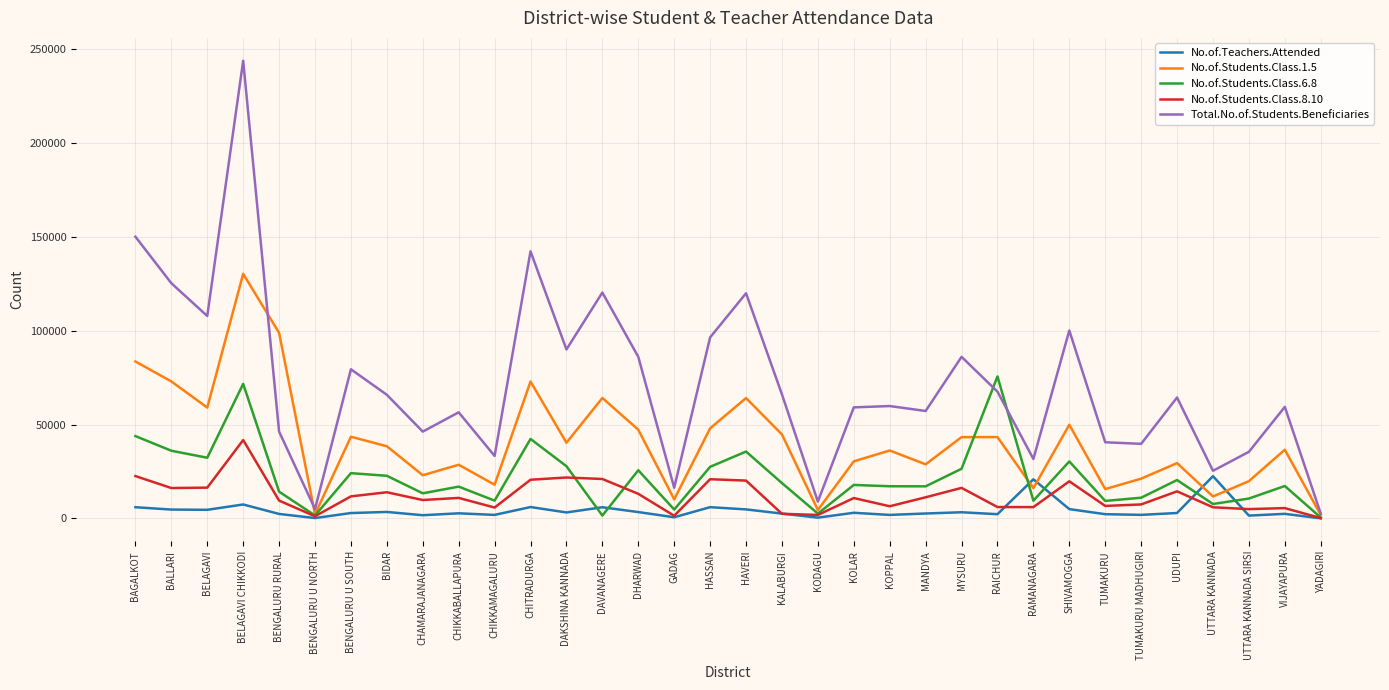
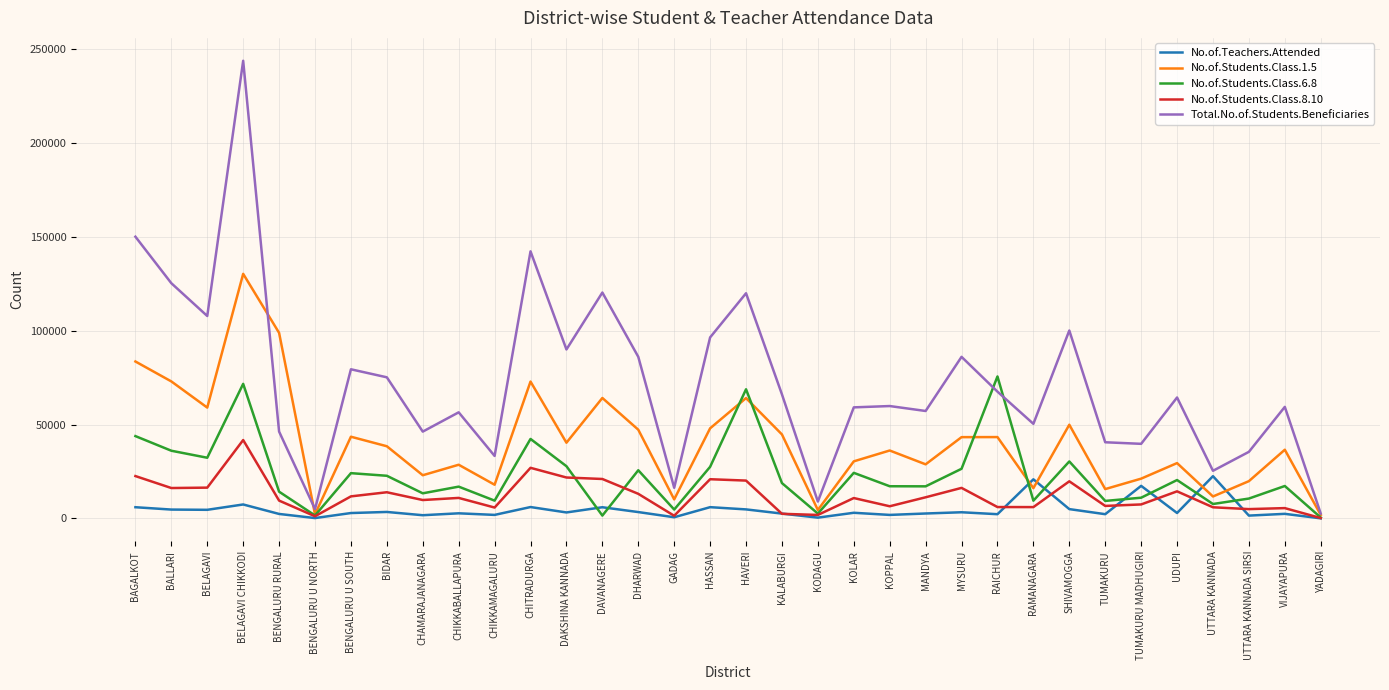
  {
    "No.of.Teachers.Attended": {
      "BAGALKOT": 6000,
      "BALLARI": 5000,
      "BELAGAVI": 5000,
      "BELAGAVI CHIKKODI": 7000,
      "BENGALURU RURAL": 2000,
      "BENGALURU U SOUTH": 3000,
      "BIDAR": 3000,
      "CHAMARAJANAGARA": 2000,
      "CHIKKABALLAPURA": 3000,
      "CHIKKAMAGALURU": 2000,
      "CHITRADURGA": 6000,
      "DAKSHINA KANNADA": 3000,
      "DAVANAGERE": 6000,
      "DHARWAD": 3000,
      "HASSAN": 6000,
      "HAVERI": 5000,
      "KODAGU": 0,
      "KOLAR": 3000,
      "KOPPAL": 2000,
      "MANDYA": 3000,
      "MYSURU": 3000,
      "RAICHUR": 2000,
      "RAMANAGARA": 21000,
      "SHIVAMOGGA": 5000,
      "TUMAKURU": 2000,
-     "TUMAKURU MADHUGIRI": 2000,
+     "TUMAKURU MADHUGIRI": 17000,
      "UDUPI": 3000,
      "UTTARA KANNADA": 23000,
      "UTTARA KANNADA SIRSI": 2000,
      "VIJAYAPURA": 2000
    },
    "No.of.Students.Class.1.5": {
      "BAGALKOT": 84000,
      "BALLARI": 73000,
      "BELAGAVI": 59000,
      "BELAGAVI CHIKKODI": 130000,
      "BENGALURU RURAL": 99000,
      "BENGALURU U SOUTH": 44000,
      "BIDAR": 38000,
      "CHAMARAJANAGARA": 23000,
      "CHIKKABALLAPURA": 29000,
      "CHIKKAMAGALURU": 18000,
      "CHITRADURGA": 73000,
      "DAKSHINA KANNADA": 40000,
      "DAVANAGERE": 64000,
      "DHARWAD": 47000,
      "GADAG": 10000,
      "HASSAN": 48000,
      "HAVERI": 64000,
      "KALABURGI": 45000,
      "KODAGU": 5000,
      "KOLAR": 30000,
      "KOPPAL": 36000,
      "MANDYA": 29000,
      "MYSURU": 43000,
      "RAICHUR": 43000,
      "RAMANAGARA": 16000,
      "SHIVAMOGGA": 50000,
      "TUMAKURU": 16000,
      "TUMAKURU MADHUGIRI": 21000,
      "UDUPI": 29000,
      "UTTARA KANNADA": 12000,
      "UTTARA KANNADA SIRSI": 20000,
      "VIJAYAPURA": 37000
    },
    "No.of.Students.Class.6.8": {
      "BAGALKOT": 44000,
      "BALLARI": 36000,
      "BELAGAVI": 32000,
      "BELAGAVI CHIKKODI": 72000,
      "BENGALURU RURAL": 14000,
      "BENGALURU U SOUTH": 24000,
      "BIDAR": 23000,
      "CHAMARAJANAGARA": 13000,
      "CHIKKABALLAPURA": 17000,
      "CHIKKAMAGALURU": 10000,
      "CHITRADURGA": 42000,
      "DAKSHINA KANNADA": 28000,
      "DAVANAGERE": 2000,
      "DHARWAD": 26000,
      "GADAG": 5000,
      "HASSAN": 27000,
-     "HAVERI": 36000,
+     "HAVERI": 69000,
      "KALABURGI": 19000,
-     "KOLAR": 18000,
+     "KOLAR": 24000,
      "KOPPAL": 17000,
      "MANDYA": 17000,
      "MYSURU": 26000,
      "RAICHUR": 76000,
      "RAMANAGARA": 9000,
      "SHIVAMOGGA": 30000,
      "TUMAKURU": 9000,
      "TUMAKURU MADHUGIRI": 11000,
      "UDUPI": 20000,
      "UTTARA KANNADA": 8000,
      "UTTARA KANNADA SIRSI": 11000,
      "VIJAYAPURA": 17000
    },
    "No.of.Students.Class.8.10": {
      "BAGALKOT": 23000,
      "BALLARI": 16000,
      "BELAGAVI": 16000,
      "BELAGAVI CHIKKODI": 42000,
      "BENGALURU RURAL": 10000,
      "BENGALURU U SOUTH": 12000,
      "BIDAR": 14000,
      "CHAMARAJANAGARA": 10000,
      "CHIKKABALLAPURA": 11000,
      "CHIKKAMAGALURU": 6000,
-     "CHITRADURGA": 21000,
+     "CHITRADURGA": 27000,
      "DAKSHINA KANNADA": 22000,
      "DAVANAGERE": 21000,
      "DHARWAD": 13000,
      "HASSAN": 21000,
      "HAVERI": 20000,
      "KOLAR": 11000,
      "KOPPAL": 7000,
      "MANDYA": 11000,
      "MYSURU": 16000,
      "RAICHUR": 6000,
      "RAMANAGARA": 6000,
      "SHIVAMOGGA": 20000,
      "TUMAKURU": 7000,
      "TUMAKURU MADHUGIRI": 7000,
      "UDUPI": 14000,
      "UTTARA KANNADA": 6000,
      "UTTARA KANNADA SIRSI": 5000,
      "VIJAYAPURA": 6000
    },
    "Total.No.of.Students.Beneficiaries": {
      "BAGALKOT": 150000,
      "BALLARI": 125000,
      "BELAGAVI": 108000,
      "BELAGAVI CHIKKODI": 244000,
      "BENGALURU RURAL": 46000,
      "BENGALURU U NORTH": 5000,
      "BENGALURU U SOUTH": 79000,
-     "BIDAR": 66000,
+     "BIDAR": 75000,
      "CHAMARAJANAGARA": 46000,
      "CHIKKABALLAPURA": 56000,
      "CHIKKAMAGALURU": 33000,
      "CHITRADURGA": 142000,
      "DAKSHINA KANNADA": 90000,
      "DAVANAGERE": 120000,
      "DHARWAD": 86000,
      "GADAG": 16000,
      "HASSAN": 96000,
      "HAVERI": 120000,
      "KALABURGI": 66000,
      "KODAGU": 9000,
      "KOLAR": 59000,
      "KOPPAL": 60000,
      "MANDYA": 57000,
      "MYSURU": 86000,
      "RAICHUR": 68000,
-     "RAMANAGARA": 32000,
+     "RAMANAGARA": 50000,
      "SHIVAMOGGA": 100000,
      "TUMAKURU": 41000,
      "TUMAKURU MADHUGIRI": 40000,
      "UDUPI": 64000,
      "UTTARA KANNADA": 25000,
      "UTTARA KANNADA SIRSI": 35000,
      "VIJAYAPURA": 59000
    }
  }
